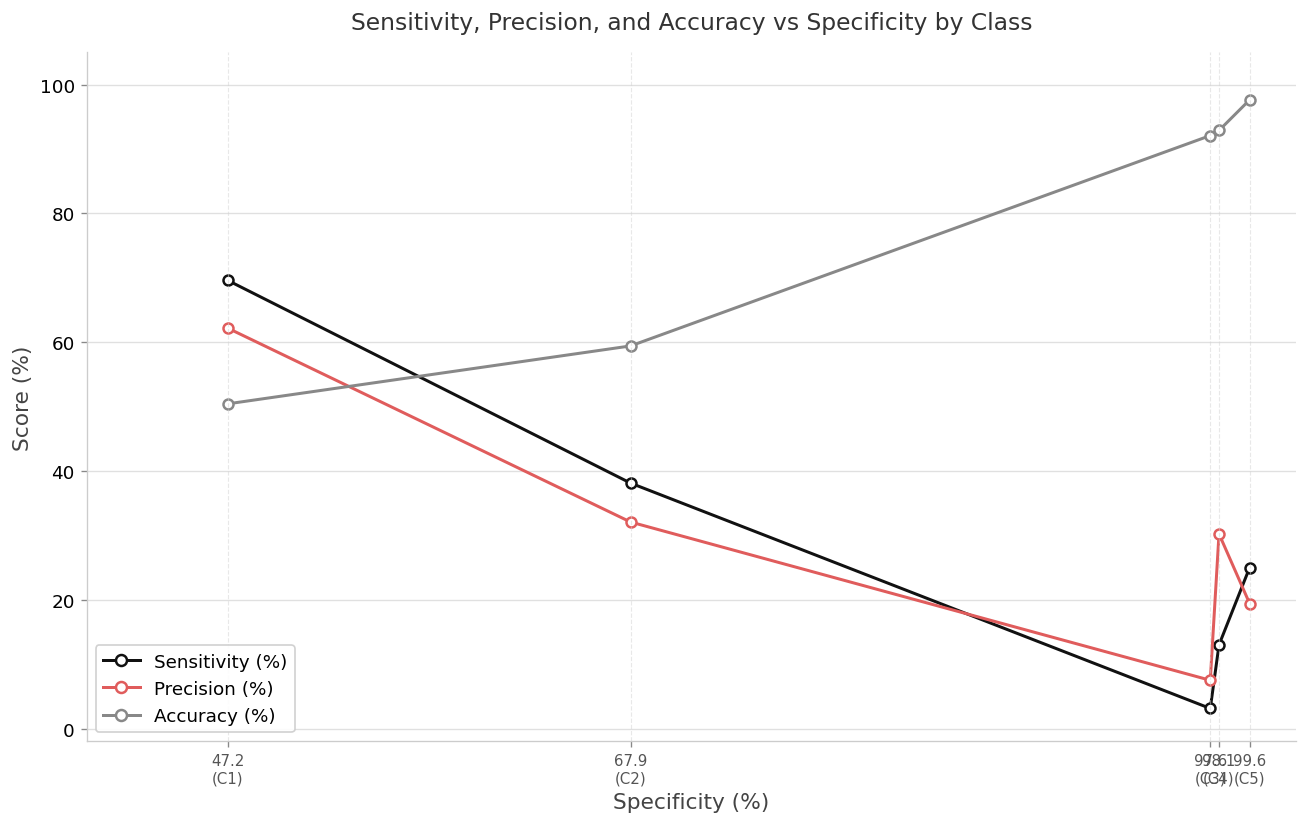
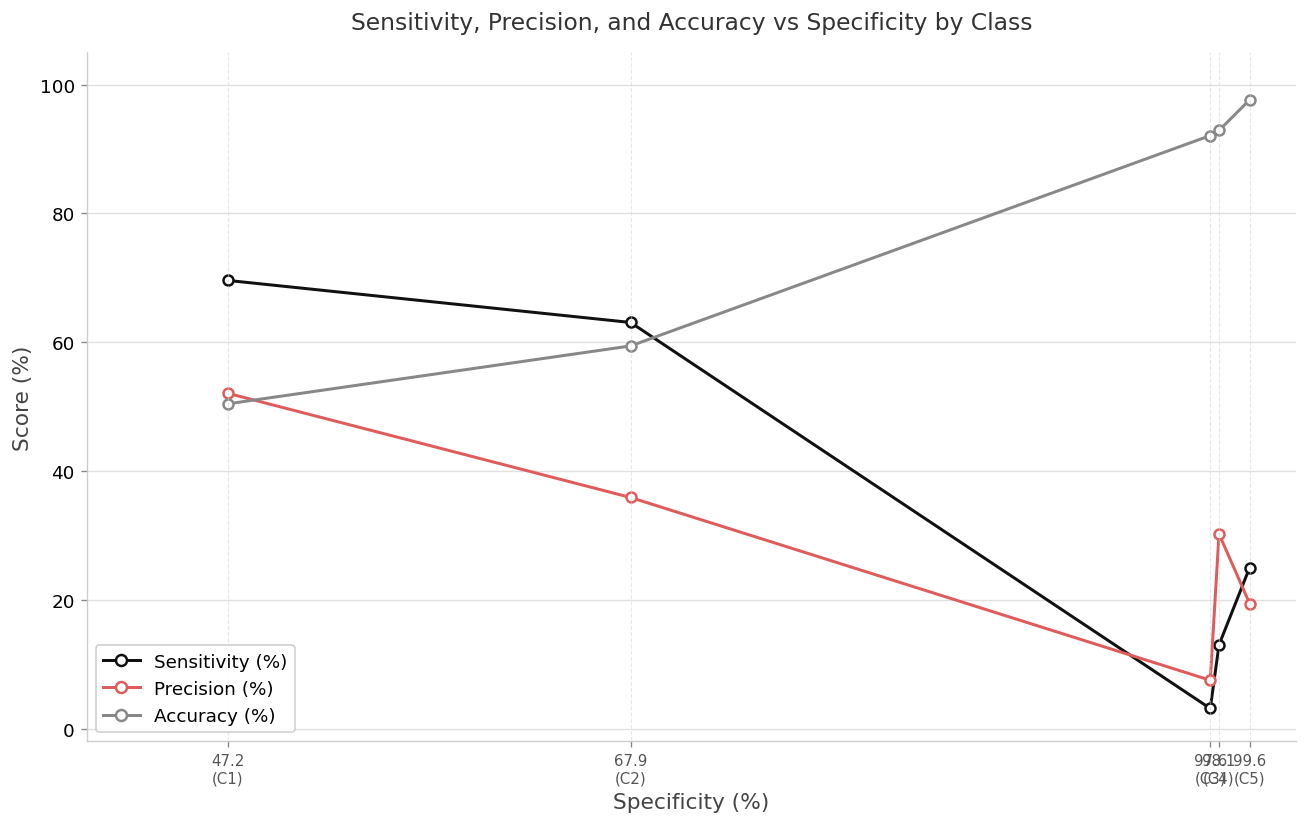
  {
    "Sensitivity (%)": {
      "47.2 (C1)": 70,
-     "67.9 (C2)": 38,
+     "67.9 (C2)": 63,
      "99.6 (C5)": 25
    },
    "Precision (%)": {
-     "47.2 (C1)": 62,
-     "67.9 (C2)": 32,
+     "47.2 (C1)": 52,
+     "67.9 (C2)": 36,
      "99.6 (C5)": 19
    },
    "Accuracy (%)": {
      "47.2 (C1)": 50,
      "67.9 (C2)": 59,
      "99.6 (C5)": 98
    }
  }
